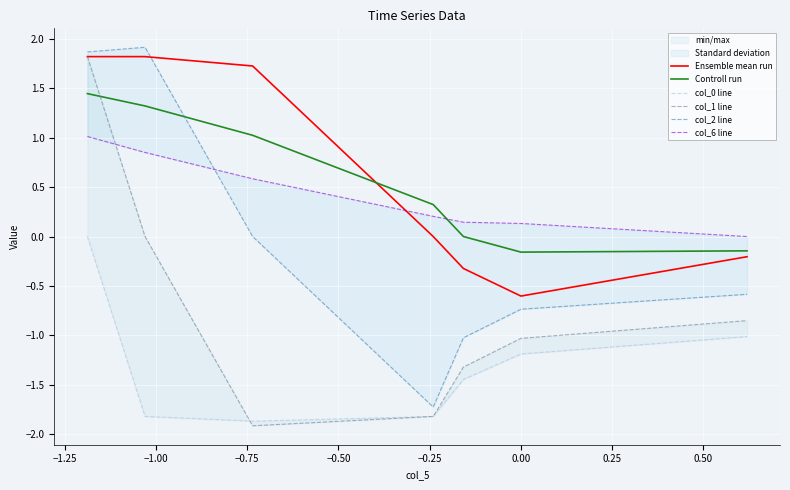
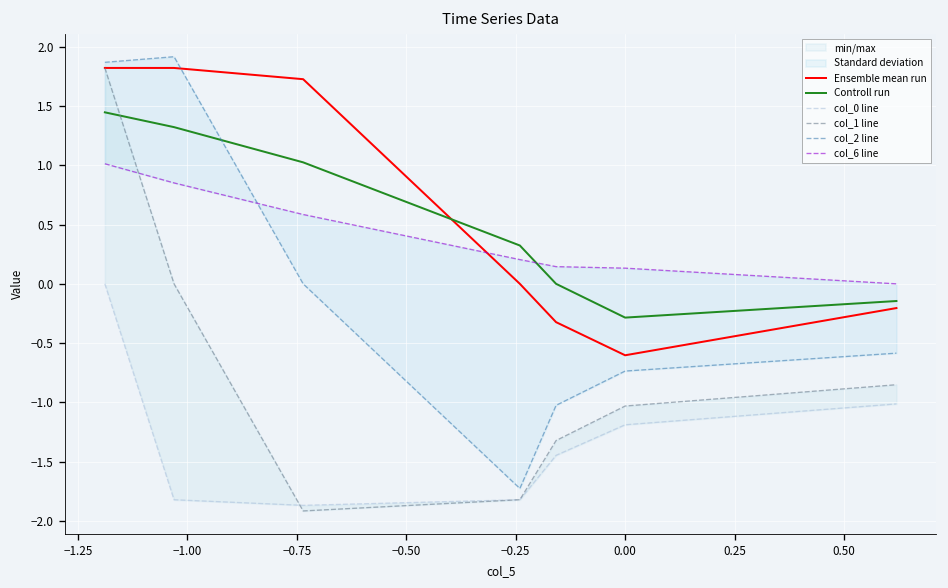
  {
    "Ensemble mean run": {
      "0.00": -0.6
    },
    "Controll run": {
-     "0.00": -0.2
+     "0.00": -0.3
    }
  }
